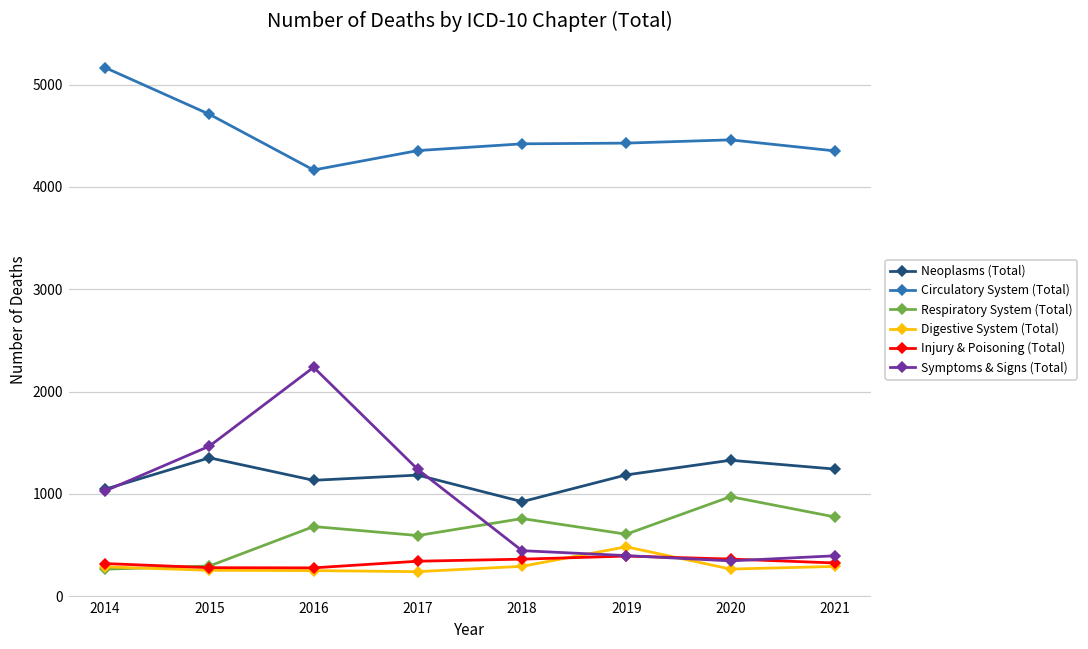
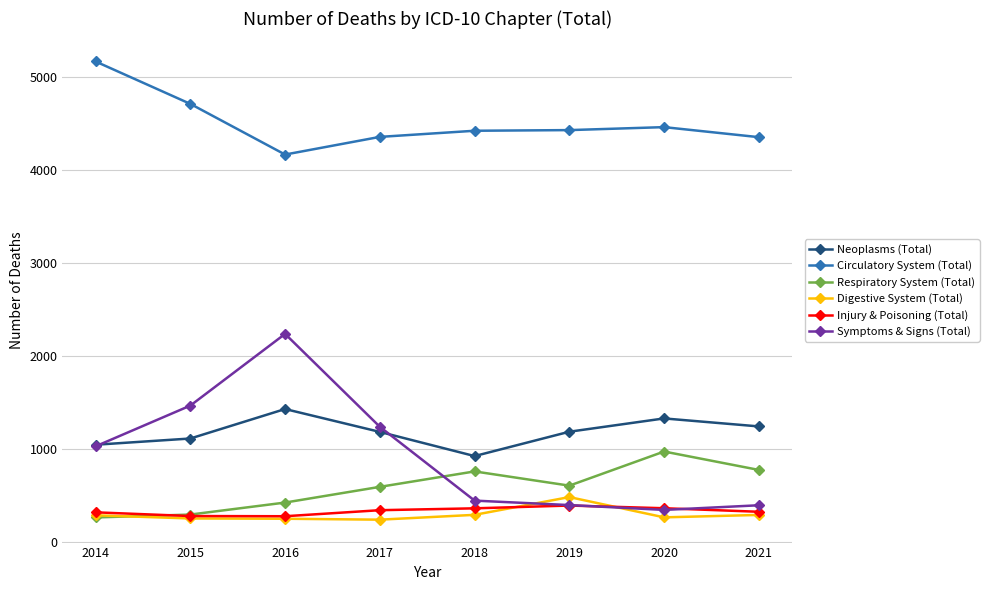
  {
    "Neoplasms (Total)": {
-     "2015": 1400,
-     "2016": 1100,
+     "2015": 1100,
+     "2016": 1400,
      "2017": 1200,
      "2018": 900,
      "2019": 1200,
      "2020": 1300,
      "2021": 1200
    },
    "Circulatory System (Total)": {
      "2014": 5200,
      "2015": 4700,
      "2016": 4200,
      "2017": 4400,
      "2018": 4400,
      "2019": 4400,
      "2020": 4500,
      "2021": 4400
    },
    "Respiratory System (Total)": {
-     "2016": 700,
+     "2016": 400,
      "2017": 600,
      "2018": 800,
      "2019": 600,
      "2020": 1000,
      "2021": 800
    },
    "Digestive System (Total)": {
      "2017": 200,
      "2018": 300,
      "2019": 500,
      "2020": 300,
      "2021": 300
    },
    "Injury & Poisoning (Total)": {
      "2014": 300,
      "2017": 300,
      "2018": 400,
      "2021": 300
    },
    "Symptoms & Signs (Total)": {
      "2015": 1500,
      "2016": 2200,
      "2017": 1200,
      "2018": 400,
      "2021": 400
    }
  }
